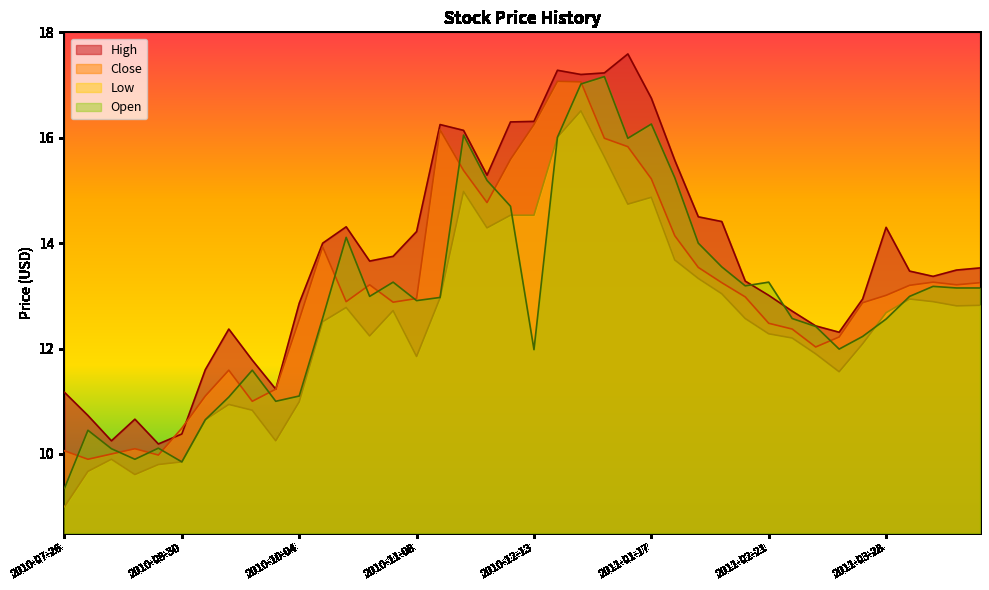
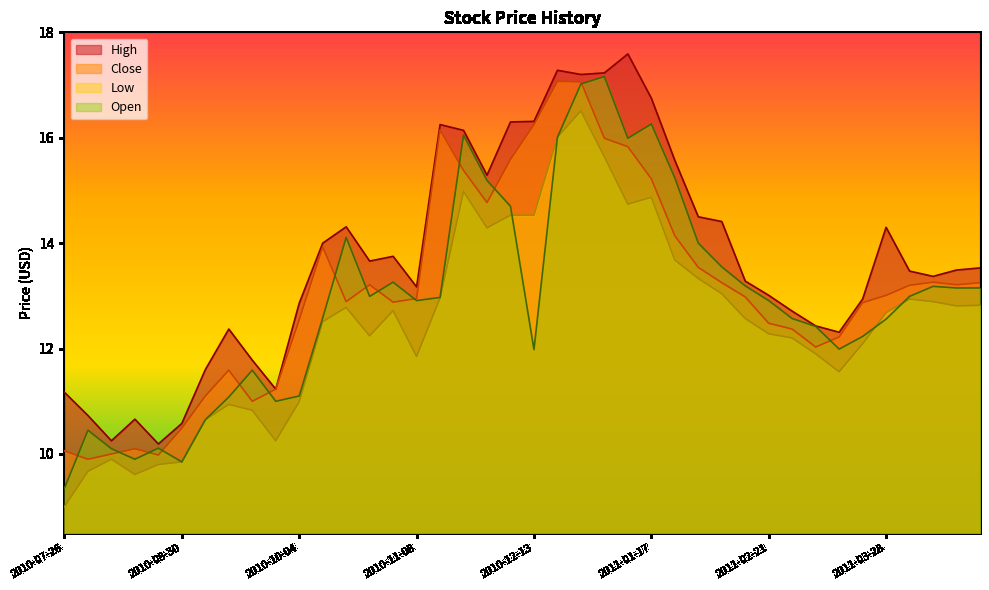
  {
    "High": {
      "2010-07-26": 11.2,
-     "2010-08-30": 10.4,
+     "2010-08-30": 10.6,
      "2010-10-04": 12.9,
-     "2010-11-08": 14.2,
+     "2010-11-08": 13.2,
      "2010-12-13": 16.3,
      "2011-01-17": 16.8,
      "2011-02-21": 13.0,
      "2011-03-28": 14.3
    },
    "Open": {
      "2010-07-26": 9.4,
      "2010-10-04": 11.1,
      "2010-12-13": 12.0,
      "2011-01-17": 16.3,
-     "2011-02-21": 13.3,
+     "2011-02-21": 12.9,
      "2011-03-28": 12.6
    }
  }
